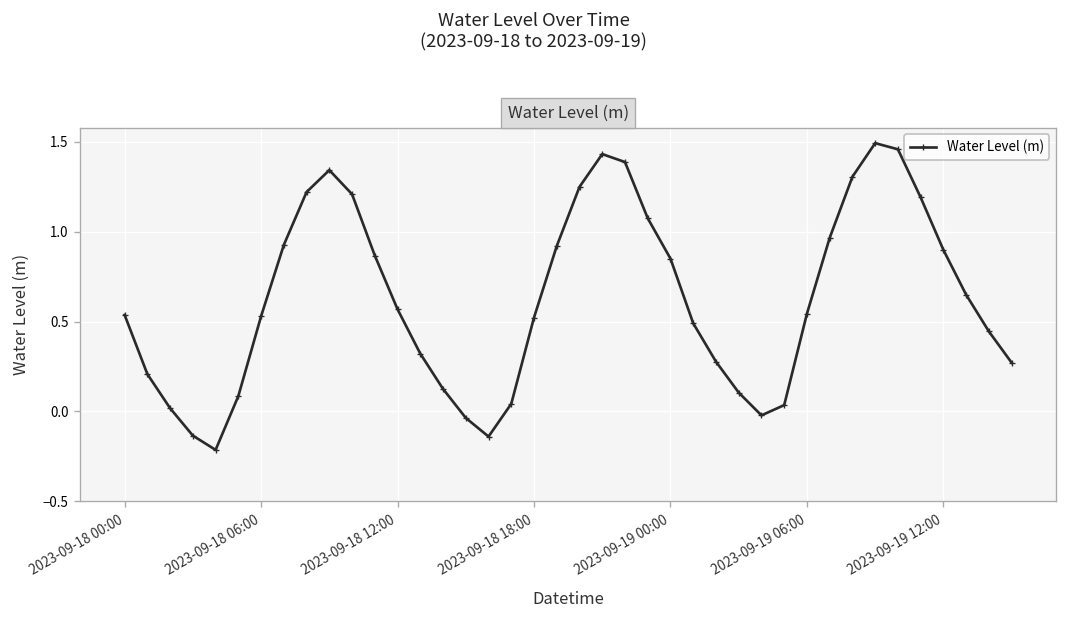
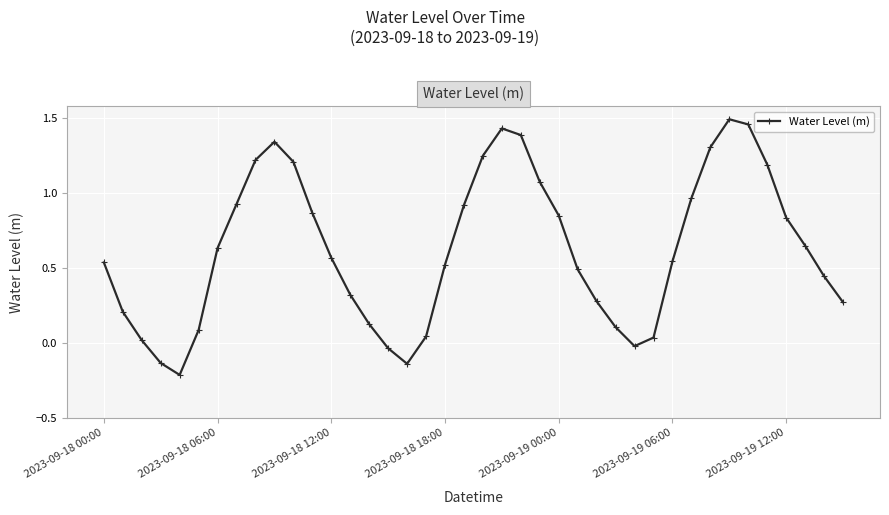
  {
    "2023-09-18 00:00": 0.54,
-   "2023-09-18 06:00": 0.53,
+   "2023-09-18 06:00": 0.63,
    "2023-09-18 12:00": 0.57,
    "2023-09-18 18:00": 0.52,
    "2023-09-19 00:00": 0.85,
    "2023-09-19 06:00": 0.54,
-   "2023-09-19 12:00": 0.90
+   "2023-09-19 12:00": 0.84
  }
